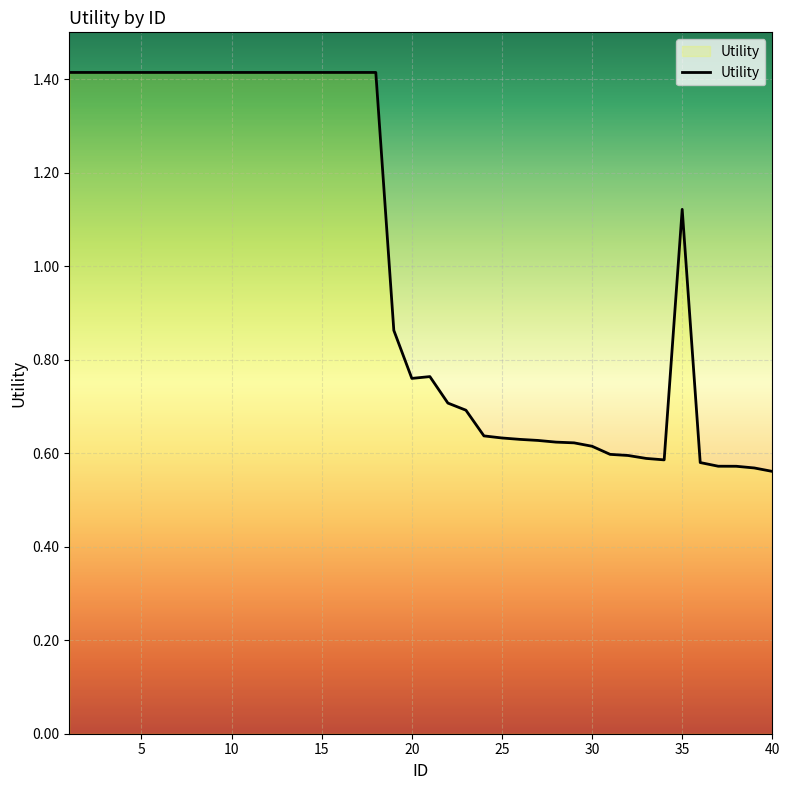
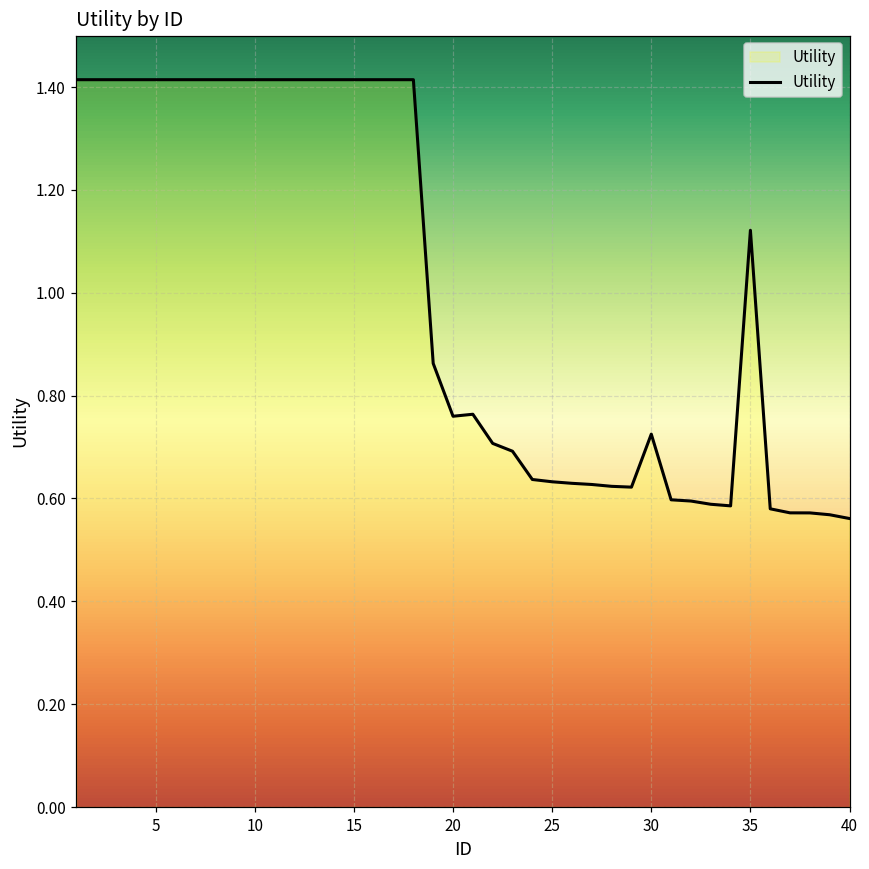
  {
    "5": 1.41,
    "10": 1.41,
    "15": 1.41,
    "20": 0.76,
    "25": 0.63,
-   "30": 0.61,
+   "30": 0.73,
    "35": 1.12,
    "40": 0.56
  }
